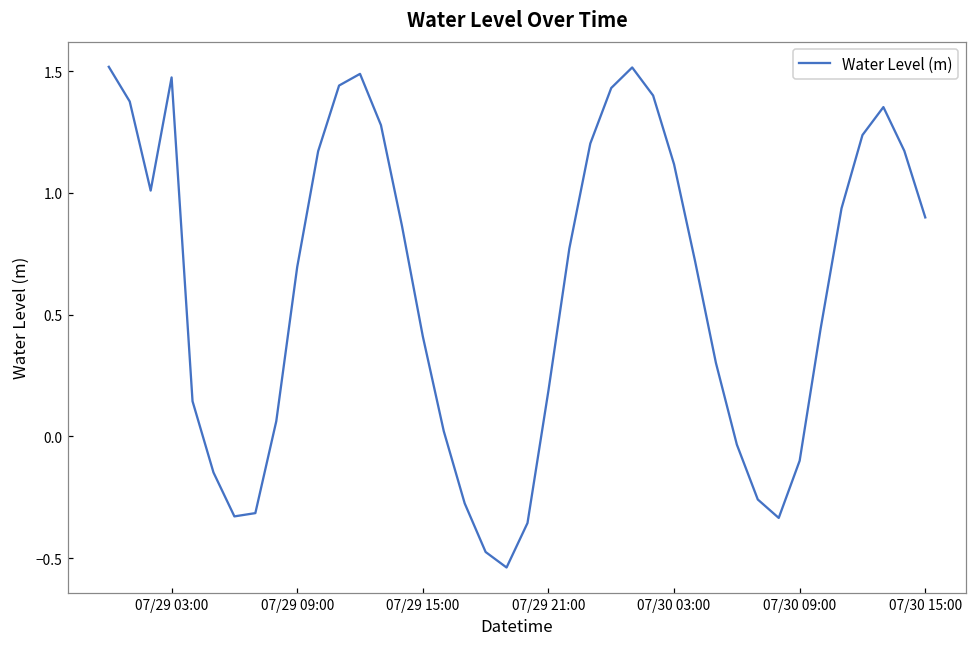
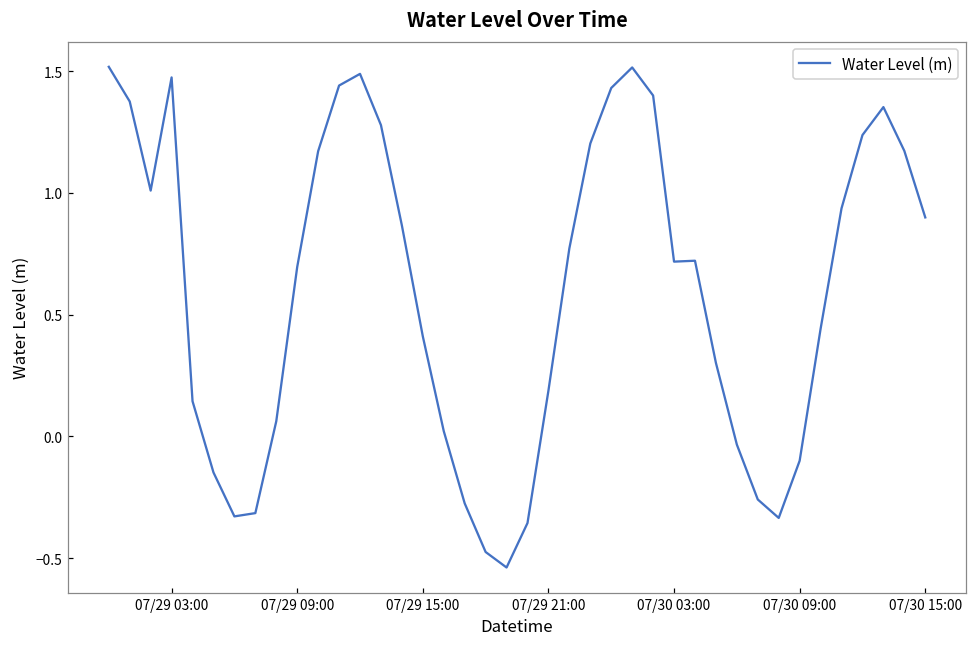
  {
    "07/29 03:00": 1.47,
    "07/29 09:00": 0.70,
    "07/29 15:00": 0.41,
    "07/29 21:00": 0.19,
-   "07/30 03:00": 1.12,
+   "07/30 03:00": 0.72,
    "07/30 09:00": -0.10,
    "07/30 15:00": 0.90
  }
